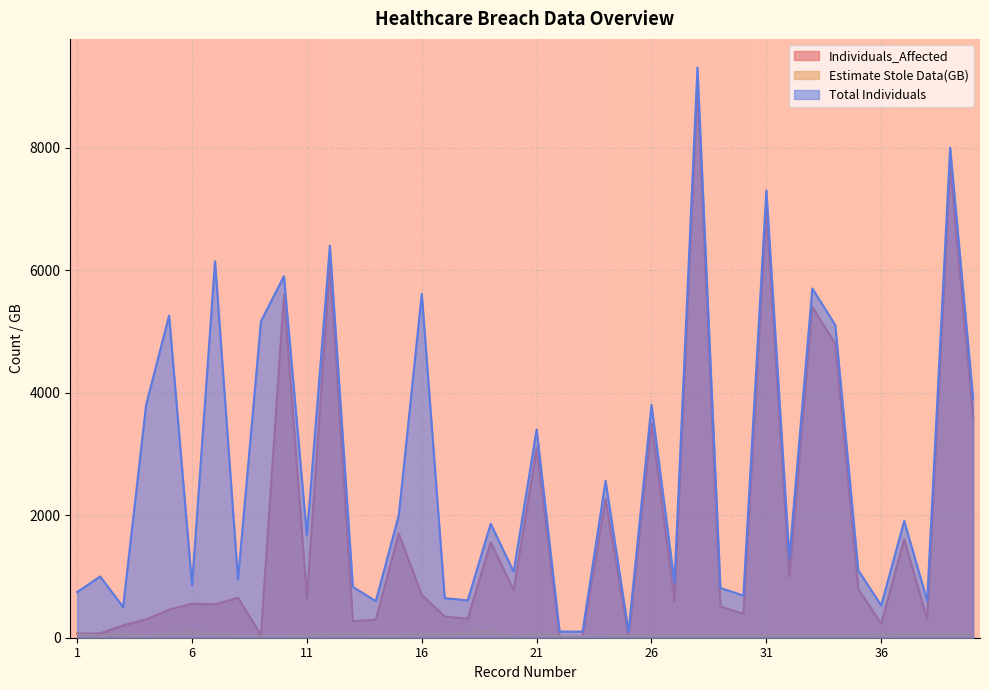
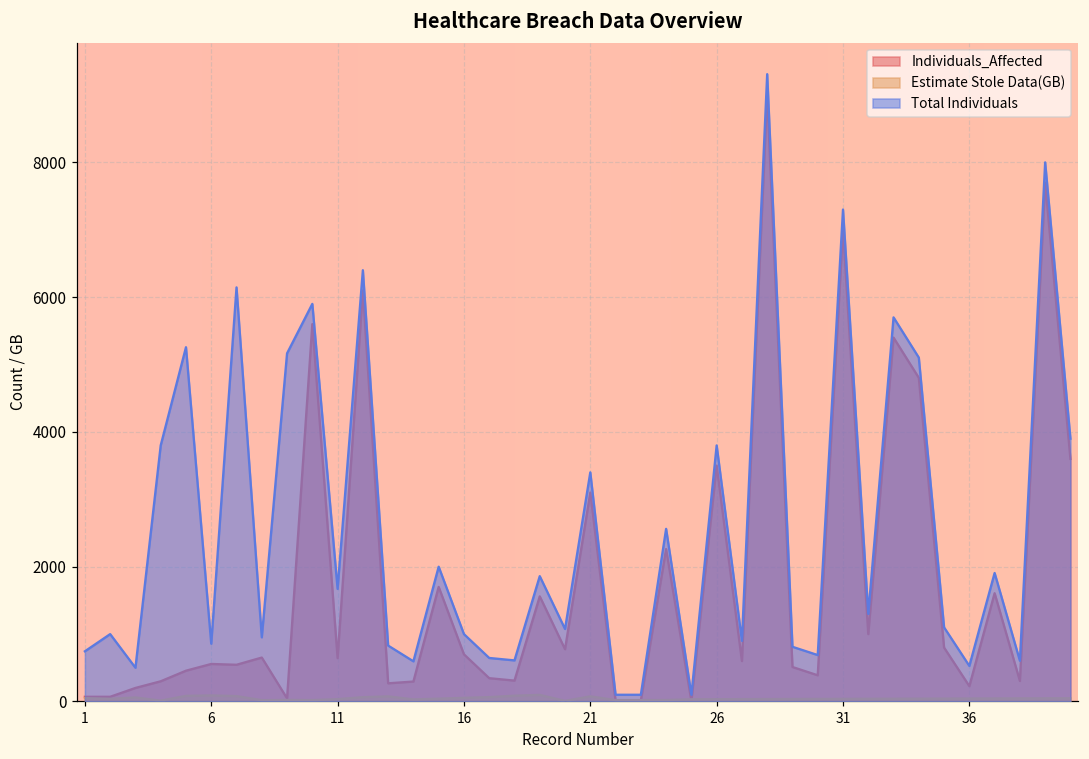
  {
    "Total Individuals": {
      "1": 700,
      "6": 900,
      "11": 1700,
-     "16": 5600,
+     "16": 1000,
      "21": 3400,
      "26": 3800,
      "31": 7300,
      "36": 500
    }
  }
